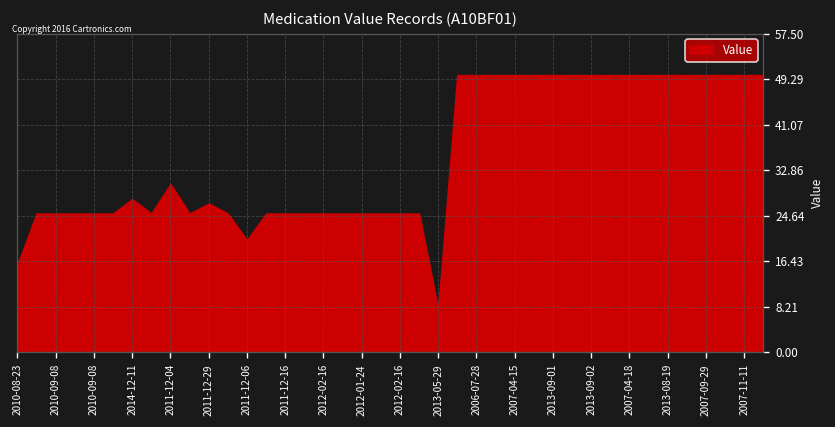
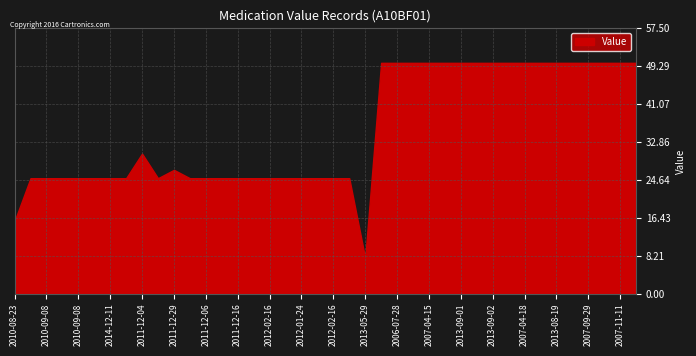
  {
    "2010-08-23": 16,
-   "2014-12-11": 28,
+   "2014-12-11": 25,
    "2011-12-04": 30,
    "2011-12-29": 27,
-   "2011-12-06": 20,
+   "2011-12-06": 25,
    "2013-05-29": 8,
    "2006-07-28": 50,
    "2007-04-15": 50,
    "2013-09-01": 50,
    "2013-09-02": 50,
    "2007-04-18": 50,
    "2013-08-19": 50,
    "2007-09-29": 50,
    "2007-11-11": 50
  }
